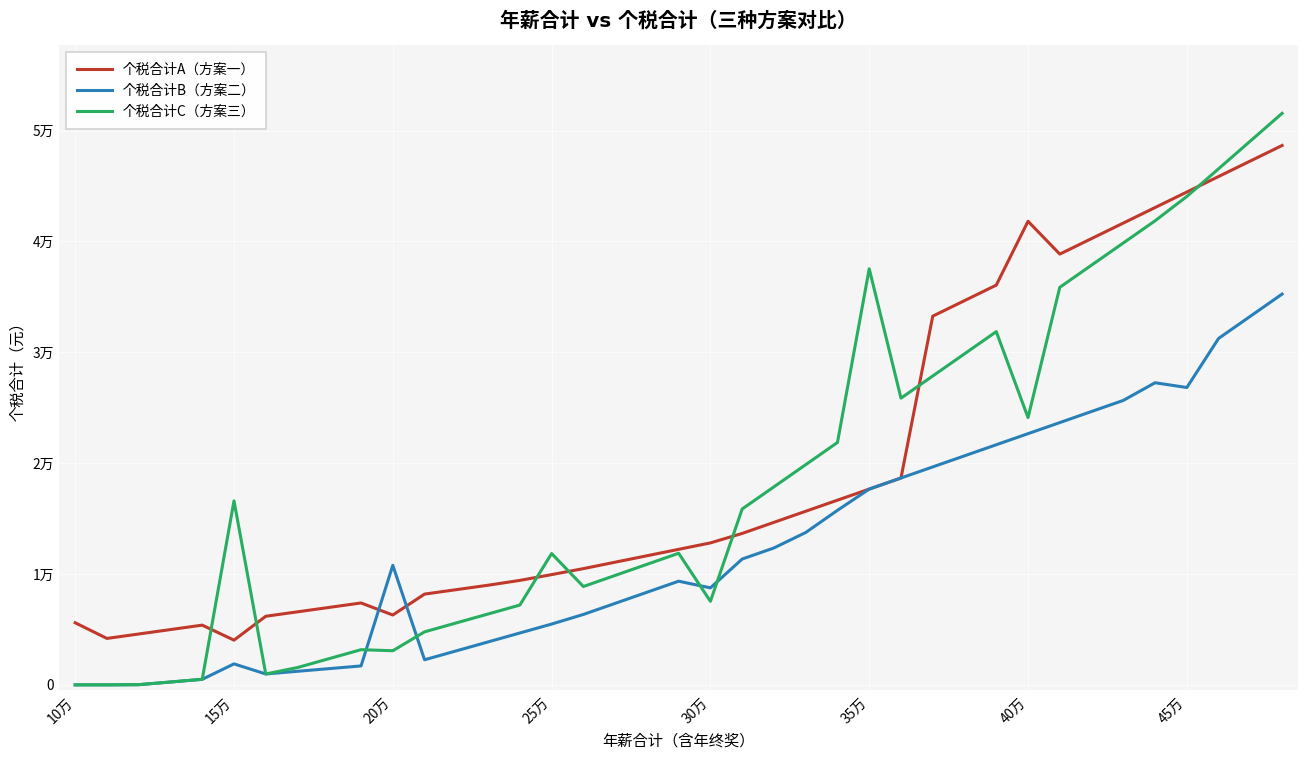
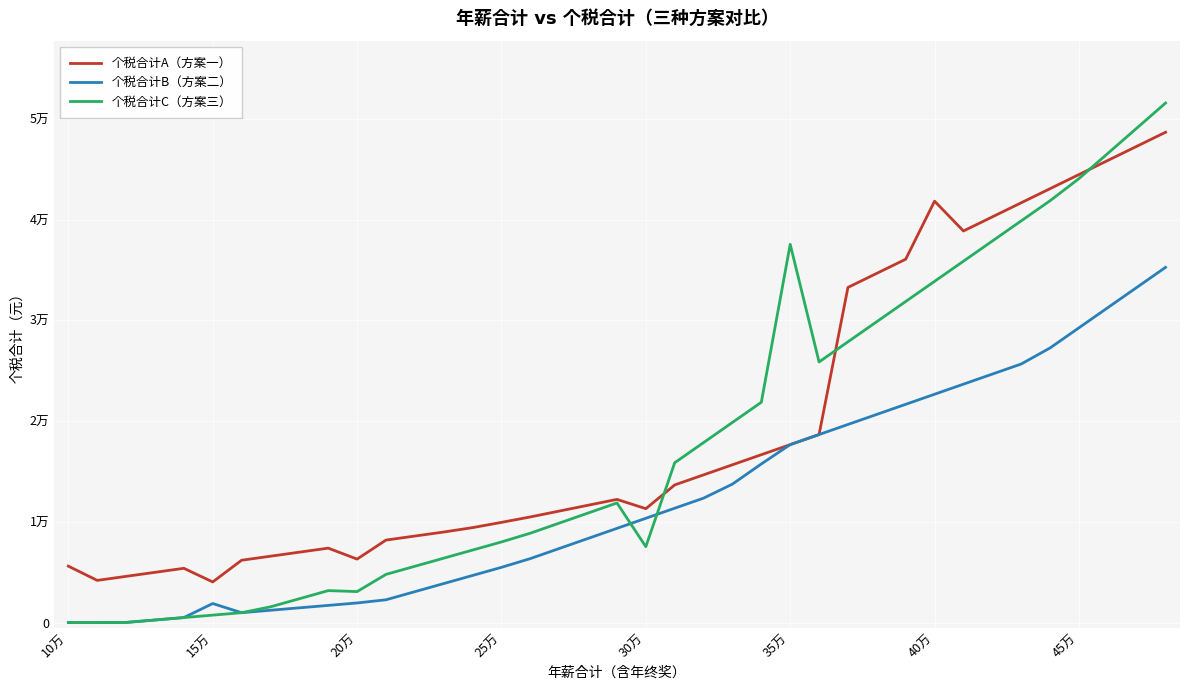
  {
    "个税合计A（方案一）": {
      "10万": "0.56万",
      "15万": "0.40万",
      "20万": "0.63万",
      "25万": "0.99万",
-     "30万": "1.28万",
+     "30万": "1.13万",
      "40万": "4.18万",
      "45万": "4.45万"
    },
    "个税合计B（方案二）": {
      "15万": "0.19万",
-     "20万": "1.08万",
+     "20万": "0.20万",
      "25万": "0.55万",
-     "30万": "0.88万",
+     "30万": "1.04万",
      "40万": "2.27万",
-     "45万": "2.68万"
+     "45万": "2.93万"
    },
    "个税合计C（方案三）": {
-     "15万": "1.66万",
+     "15万": "0.07万",
      "20万": "0.31万",
-     "25万": "1.18万",
+     "25万": "0.80万",
      "30万": "0.75万",
      "35万": "3.75万",
-     "40万": "2.41万",
+     "40万": "3.39万",
      "45万": "4.41万"
    }
  }
